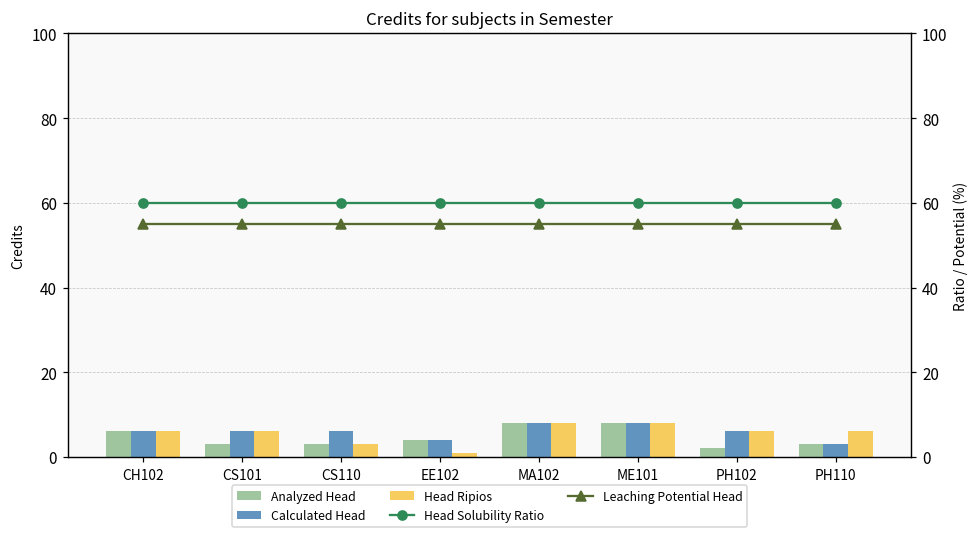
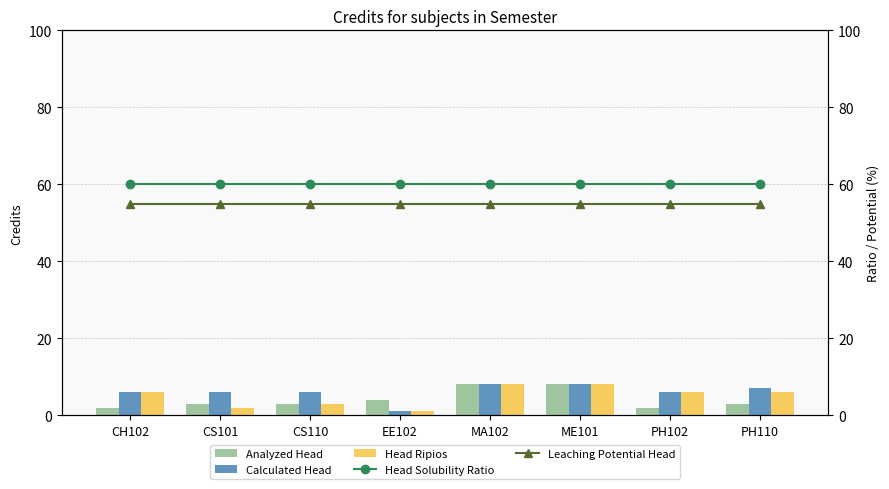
  {
    "Analyzed Head": {
-     "CH102": 6,
+     "CH102": 2,
      "CS101": 3,
      "CS110": 3,
      "EE102": 4,
      "MA102": 8,
      "ME101": 8,
      "PH102": 2,
      "PH110": 3
    },
    "Calculated Head": {
      "CH102": 6,
      "CS101": 6,
      "CS110": 6,
-     "EE102": 4,
+     "EE102": 1,
      "MA102": 8,
      "ME101": 8,
      "PH102": 6,
-     "PH110": 3
+     "PH110": 7
    },
    "Head Ripios": {
      "CH102": 6,
-     "CS101": 6,
+     "CS101": 2,
      "CS110": 3,
      "EE102": 1,
      "MA102": 8,
      "ME101": 8,
      "PH102": 6,
      "PH110": 6
    },
    "Head Solubility Ratio": {
      "CH102": 60,
      "CS101": 60,
      "CS110": 60,
      "EE102": 60,
      "MA102": 60,
      "ME101": 60,
      "PH102": 60,
      "PH110": 60
    },
    "Leaching Potential Head": {
      "CH102": 55,
      "CS101": 55,
      "CS110": 55,
      "EE102": 55,
      "MA102": 55,
      "ME101": 55,
      "PH102": 55,
      "PH110": 55
    }
  }
